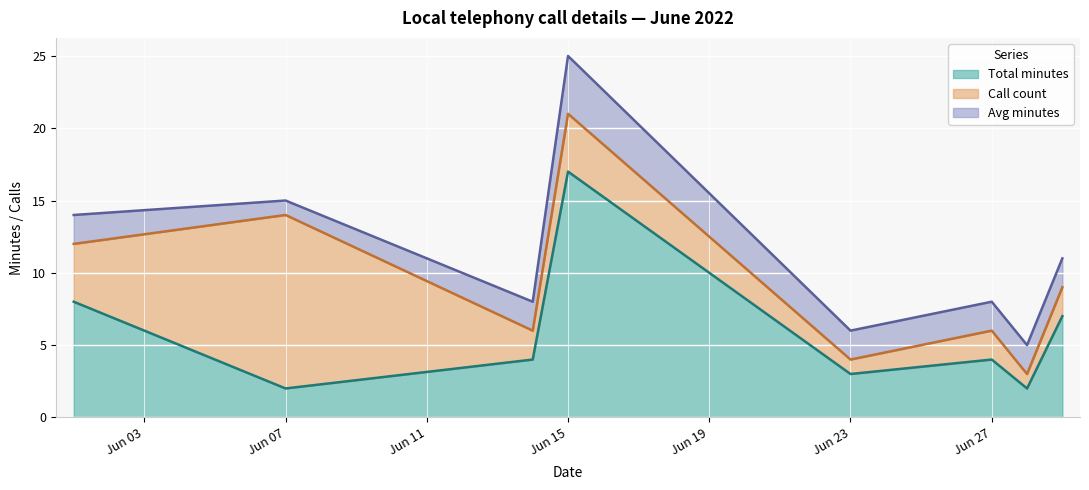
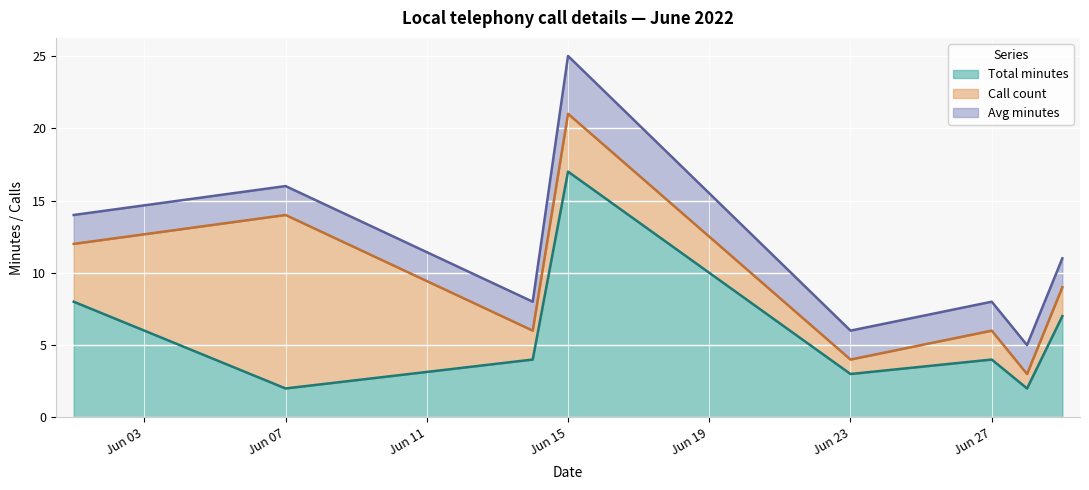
  {
    "Total minutes": {
      "Jun 07": 2,
      "Jun 15": 17,
      "Jun 23": 3,
      "Jun 27": 4
    },
    "Call count": {
      "Jun 07": 12,
      "Jun 15": 4,
      "Jun 23": 1,
      "Jun 27": 2
    },
    "Avg minutes": {
-     "Jun 07": 1,
+     "Jun 07": 2,
      "Jun 15": 4,
      "Jun 23": 2,
      "Jun 27": 2
    }
  }
